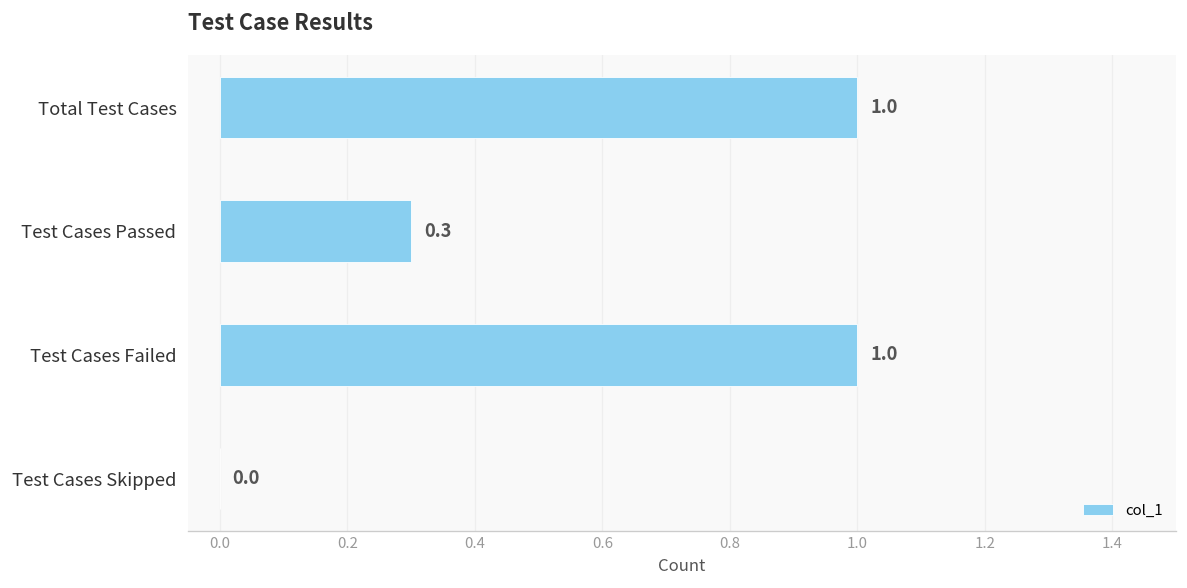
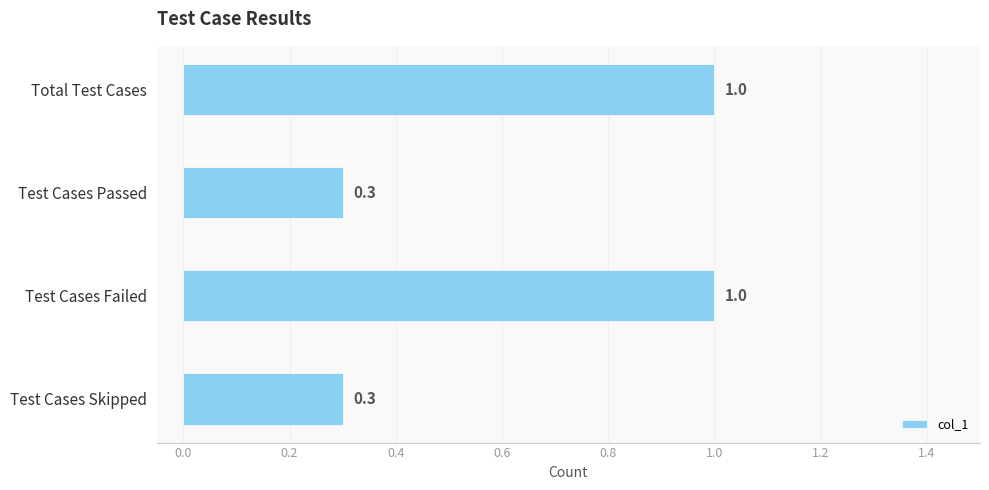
  {
    "Total Test Cases": 1.0,
    "Test Cases Passed": 0.3,
    "Test Cases Failed": 1.0,
-   "Test Cases Skipped": 0.0
+   "Test Cases Skipped": 0.3
  }
